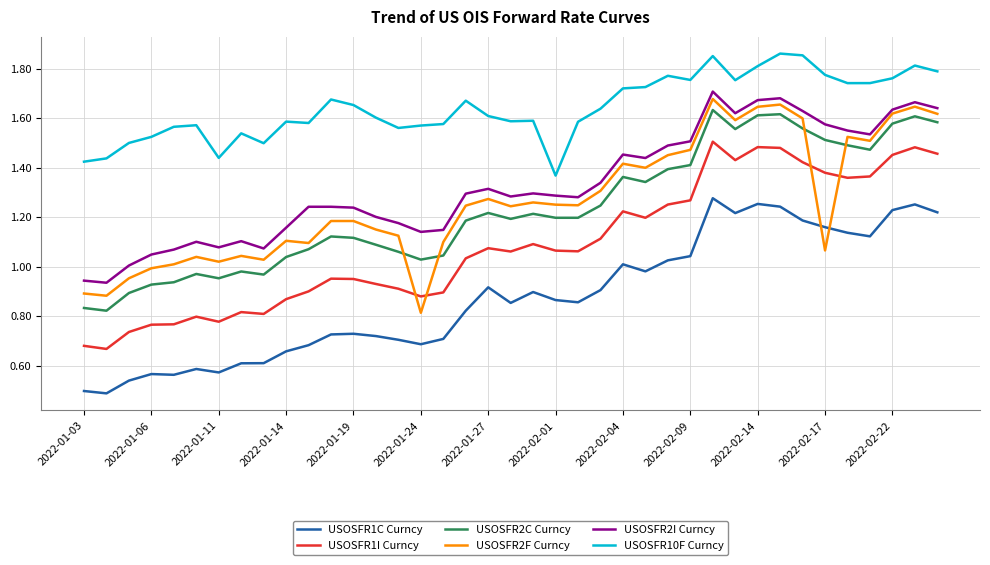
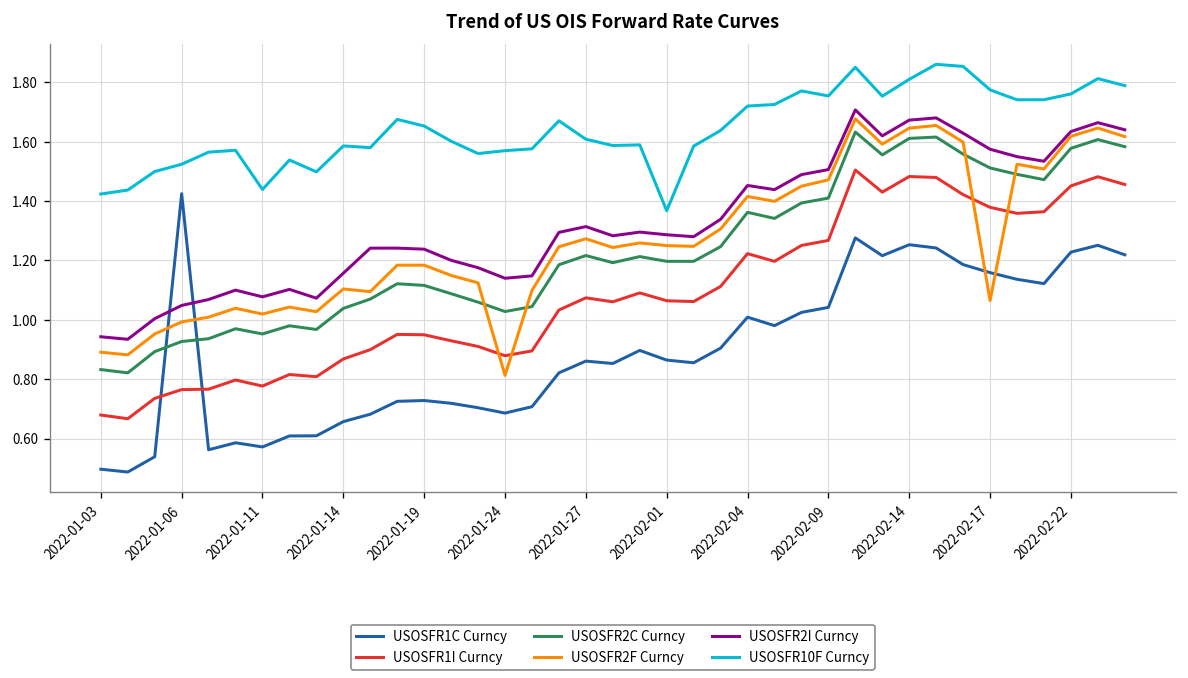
  {
    "USOSFR1C Curncy": {
      "2022-01-03": 0.50,
-     "2022-01-06": 0.57,
+     "2022-01-06": 1.42,
      "2022-01-11": 0.57,
      "2022-01-14": 0.66,
      "2022-01-19": 0.73,
      "2022-01-24": 0.69,
-     "2022-01-27": 0.92,
+     "2022-01-27": 0.86,
      "2022-02-01": 0.86,
      "2022-02-04": 1.01,
      "2022-02-09": 1.04,
      "2022-02-14": 1.25,
      "2022-02-17": 1.16,
      "2022-02-22": 1.23
    },
    "USOSFR1I Curncy": {
      "2022-01-03": 0.68,
      "2022-01-06": 0.77,
      "2022-01-11": 0.78,
      "2022-01-14": 0.87,
      "2022-01-19": 0.95,
      "2022-01-24": 0.88,
      "2022-01-27": 1.07,
      "2022-02-01": 1.06,
      "2022-02-04": 1.22,
      "2022-02-09": 1.27,
      "2022-02-14": 1.48,
      "2022-02-17": 1.38,
      "2022-02-22": 1.45
    },
    "USOSFR2C Curncy": {
      "2022-01-03": 0.83,
      "2022-01-06": 0.93,
      "2022-01-11": 0.95,
      "2022-01-14": 1.04,
      "2022-01-19": 1.12,
      "2022-01-24": 1.03,
      "2022-01-27": 1.22,
      "2022-02-01": 1.20,
      "2022-02-04": 1.36,
      "2022-02-09": 1.41,
      "2022-02-14": 1.61,
      "2022-02-17": 1.51,
      "2022-02-22": 1.58
    },
    "USOSFR2F Curncy": {
      "2022-01-03": 0.89,
      "2022-01-06": 0.99,
      "2022-01-11": 1.02,
      "2022-01-14": 1.10,
      "2022-01-19": 1.18,
      "2022-01-24": 0.81,
      "2022-01-27": 1.27,
      "2022-02-01": 1.25,
      "2022-02-04": 1.42,
      "2022-02-09": 1.47,
      "2022-02-14": 1.65,
      "2022-02-17": 1.07,
      "2022-02-22": 1.62
    },
    "USOSFR2I Curncy": {
      "2022-01-03": 0.94,
      "2022-01-06": 1.05,
      "2022-01-11": 1.08,
      "2022-01-14": 1.16,
      "2022-01-19": 1.24,
      "2022-01-24": 1.14,
      "2022-01-27": 1.31,
      "2022-02-01": 1.29,
      "2022-02-04": 1.45,
      "2022-02-09": 1.51,
      "2022-02-14": 1.67,
      "2022-02-17": 1.57,
      "2022-02-22": 1.63
    },
    "USOSFR10F Curncy": {
      "2022-01-03": 1.42,
      "2022-01-06": 1.52,
      "2022-01-11": 1.44,
      "2022-01-14": 1.59,
      "2022-01-19": 1.65,
      "2022-01-24": 1.57,
      "2022-01-27": 1.61,
      "2022-02-01": 1.37,
      "2022-02-04": 1.72,
      "2022-02-09": 1.75,
      "2022-02-14": 1.81,
      "2022-02-17": 1.77,
      "2022-02-22": 1.76
    }
  }
